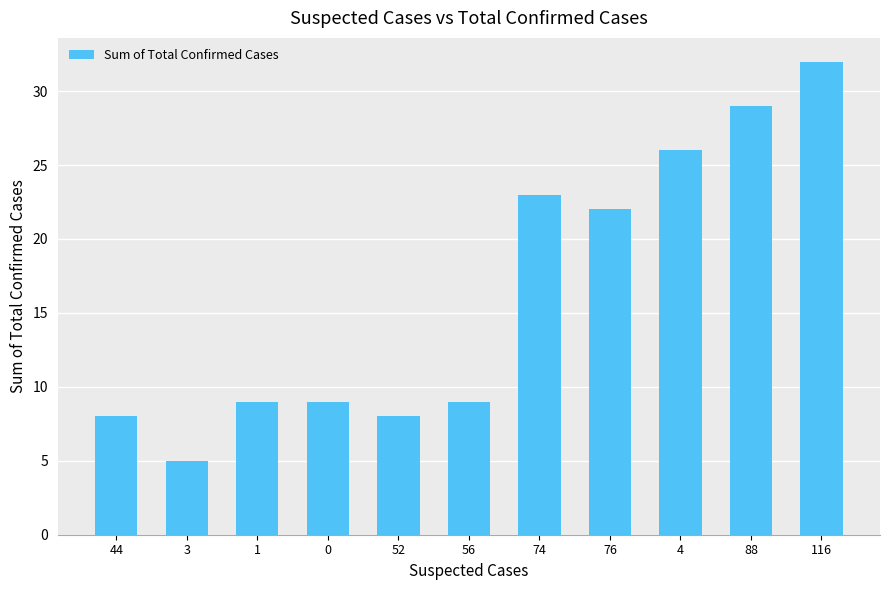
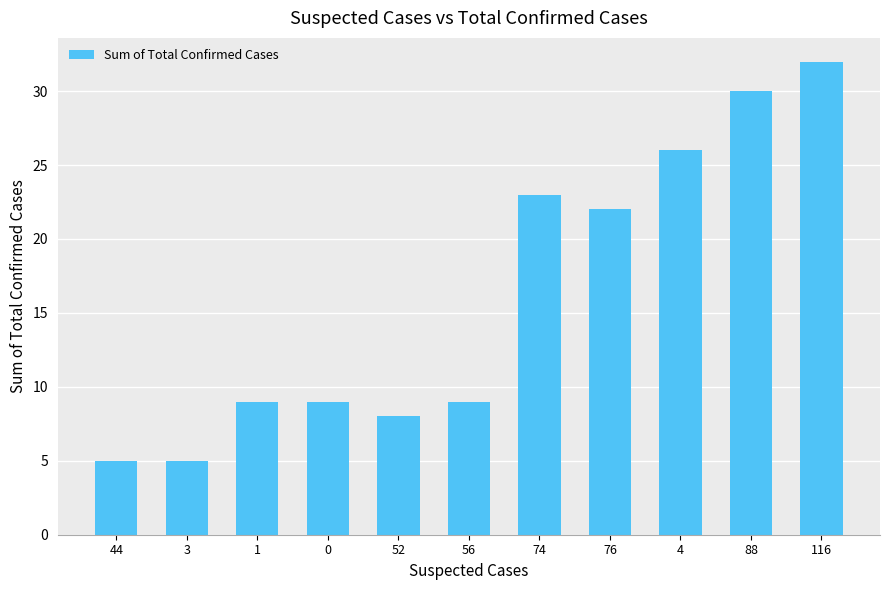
  {
-   "44": 8,
+   "44": 5,
    "3": 5,
    "1": 9,
    "0": 9,
    "52": 8,
    "56": 9,
    "74": 23,
    "76": 22,
    "4": 26,
-   "88": 29,
+   "88": 30,
    "116": 32
  }
